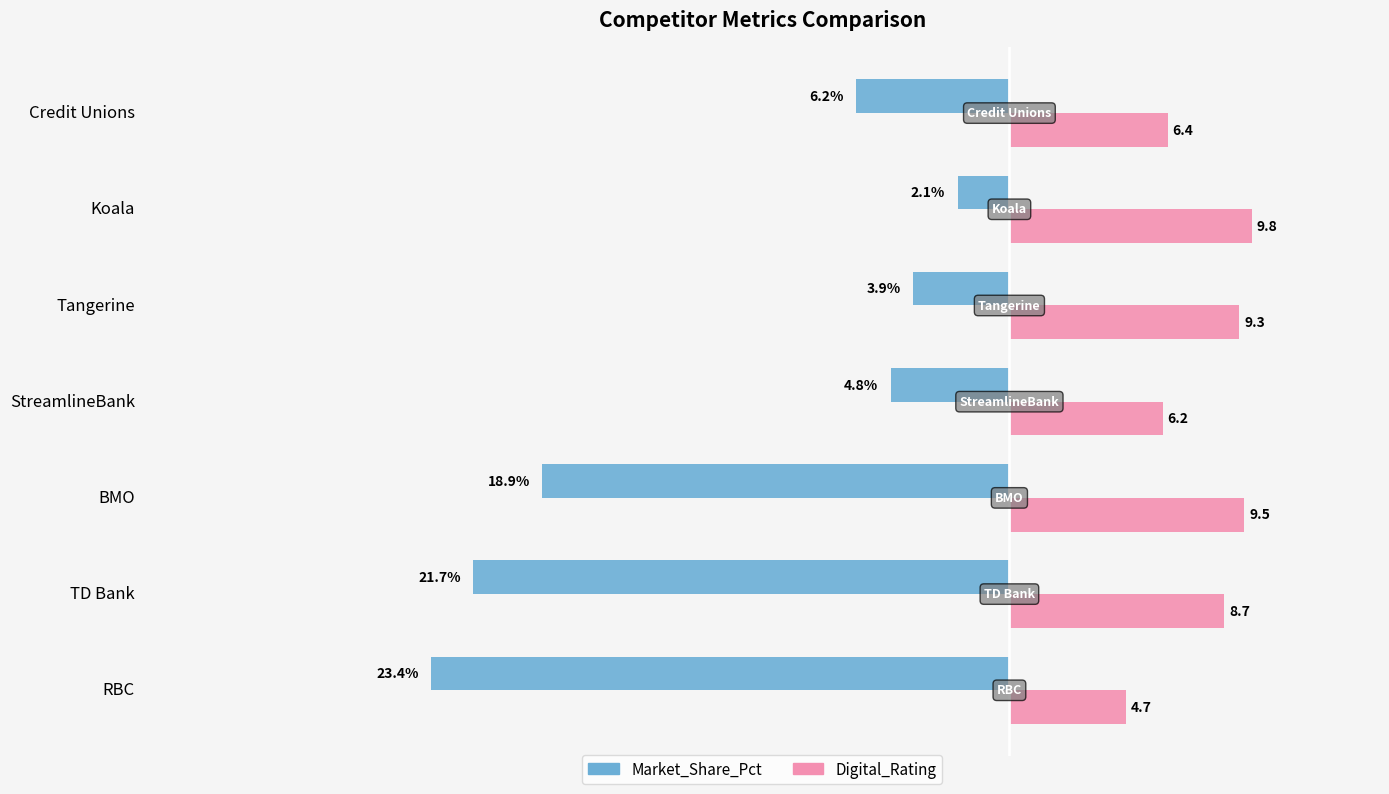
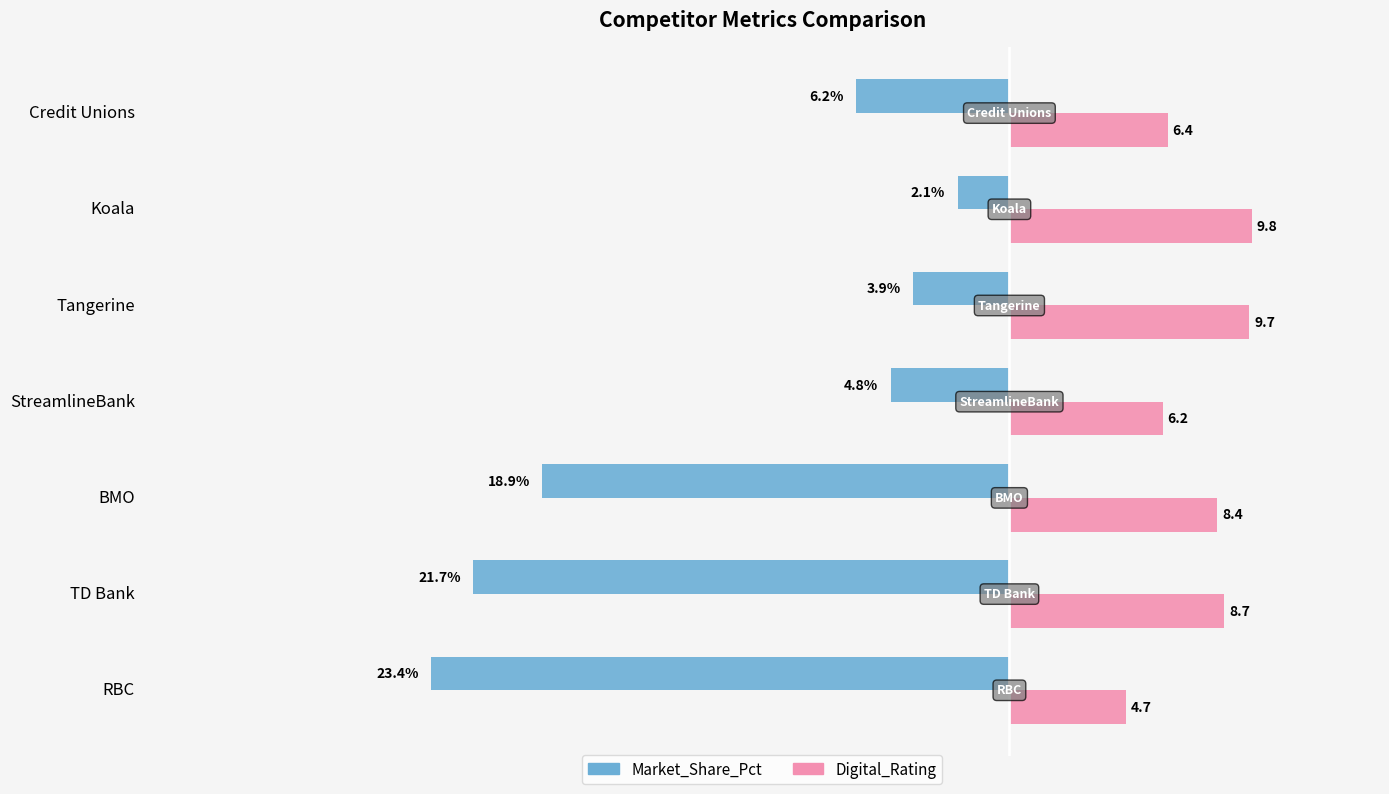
  {
    "Digital_Rating": {
      "Credit Unions": 6.4,
      "Koala": 9.8,
-     "Tangerine": 9.3,
+     "Tangerine": 9.7,
      "StreamlineBank": 6.2,
-     "BMO": 9.5,
+     "BMO": 8.4,
      "TD Bank": 8.7,
      "RBC": 4.7
    }
  }
